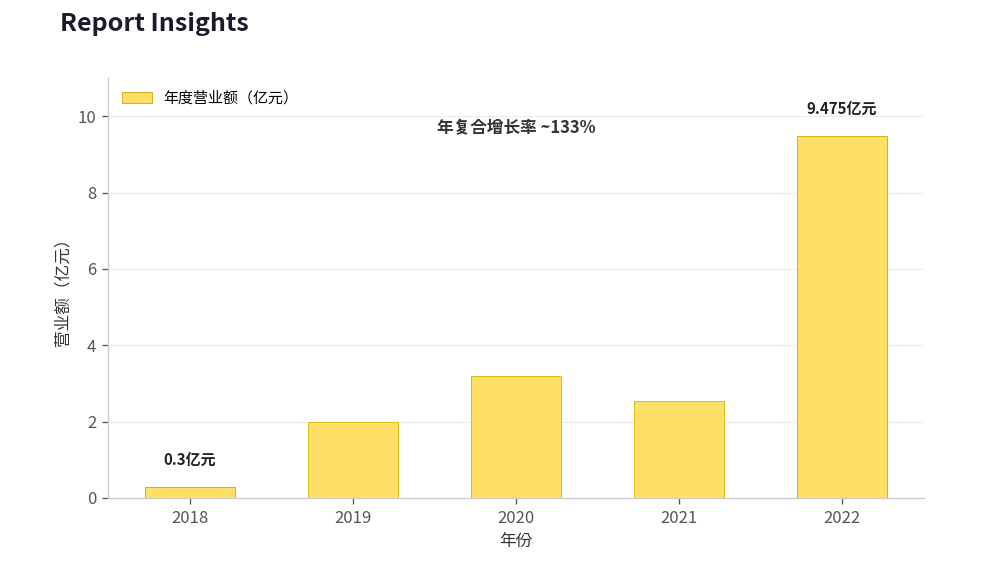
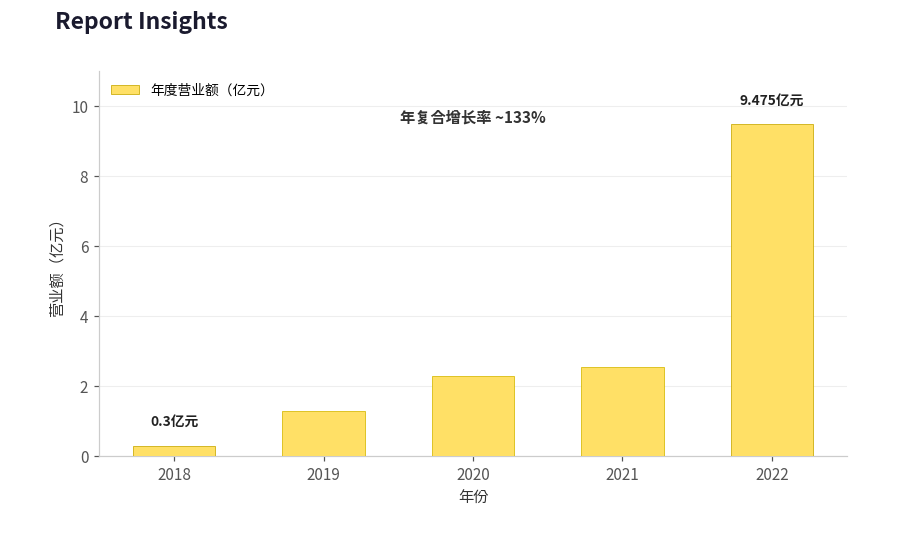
  {
-   "2019": 2.0,
-   "2020": 3.2,
+   "2019": 1.3,
+   "2020": 2.3,
    "2021": 2.5
  }
